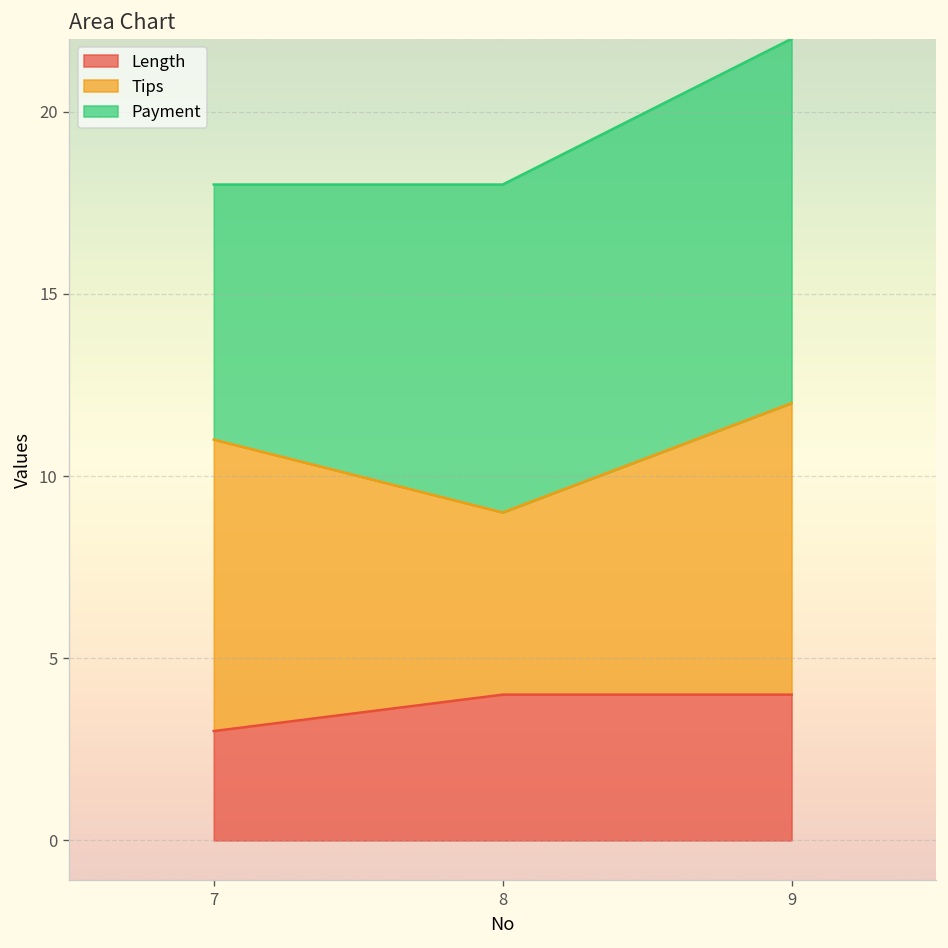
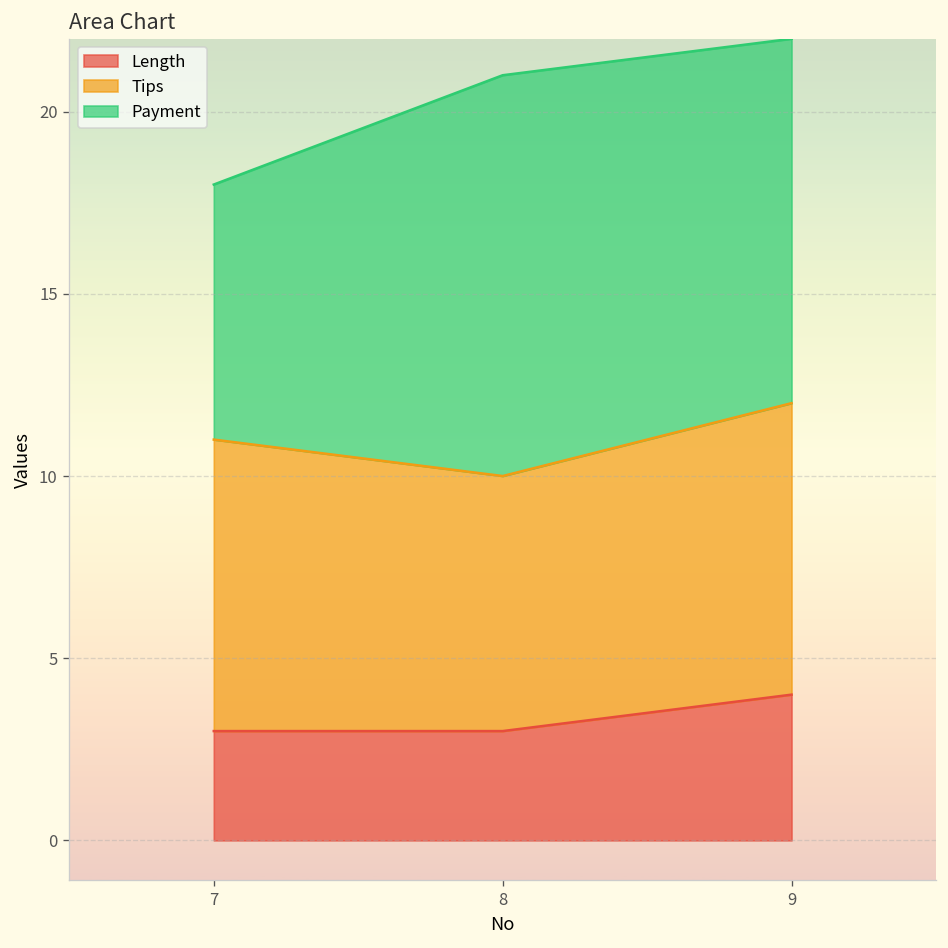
  {
    "Length": {
      "7": 3,
-     "8": 4,
+     "8": 3,
      "9": 4
    },
    "Tips": {
      "7": 8,
-     "8": 5,
+     "8": 7,
      "9": 8
    },
    "Payment": {
      "7": 7,
-     "8": 9,
+     "8": 11,
      "9": 10
    }
  }
